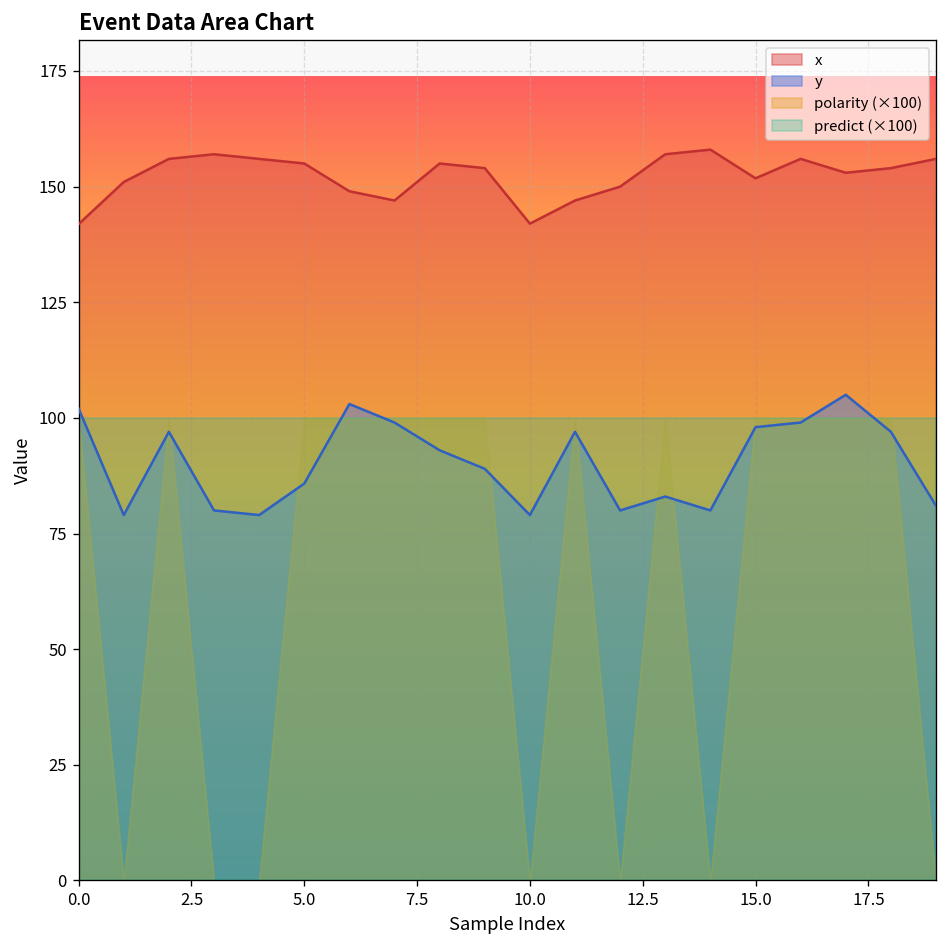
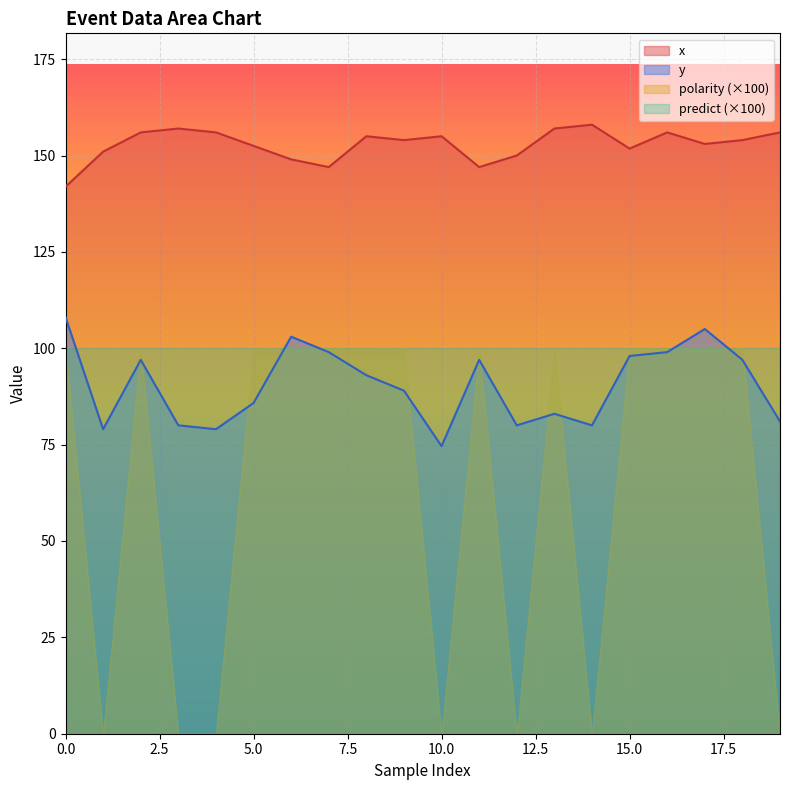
  {
    "x": {
      "0.0": 142,
-     "5.0": 155,
-     "10.0": 142,
+     "5.0": 153,
+     "10.0": 155,
      "15.0": 152
    },
    "y": {
-     "0.0": 102,
+     "0.0": 108,
      "5.0": 86,
-     "10.0": 79,
+     "10.0": 75,
      "15.0": 98
    },
    "polarity (×100)": {
      "10.0": 0
    },
    "predict (×100)": {
      "10.0": 100
    }
  }
